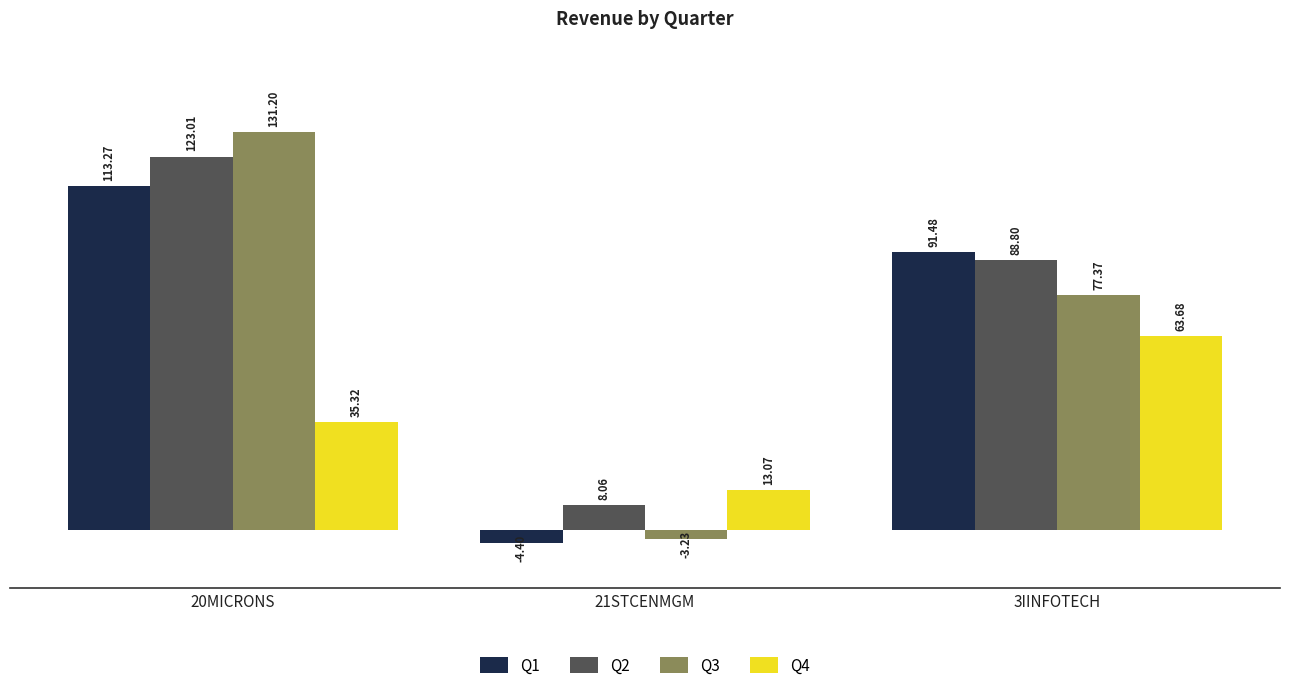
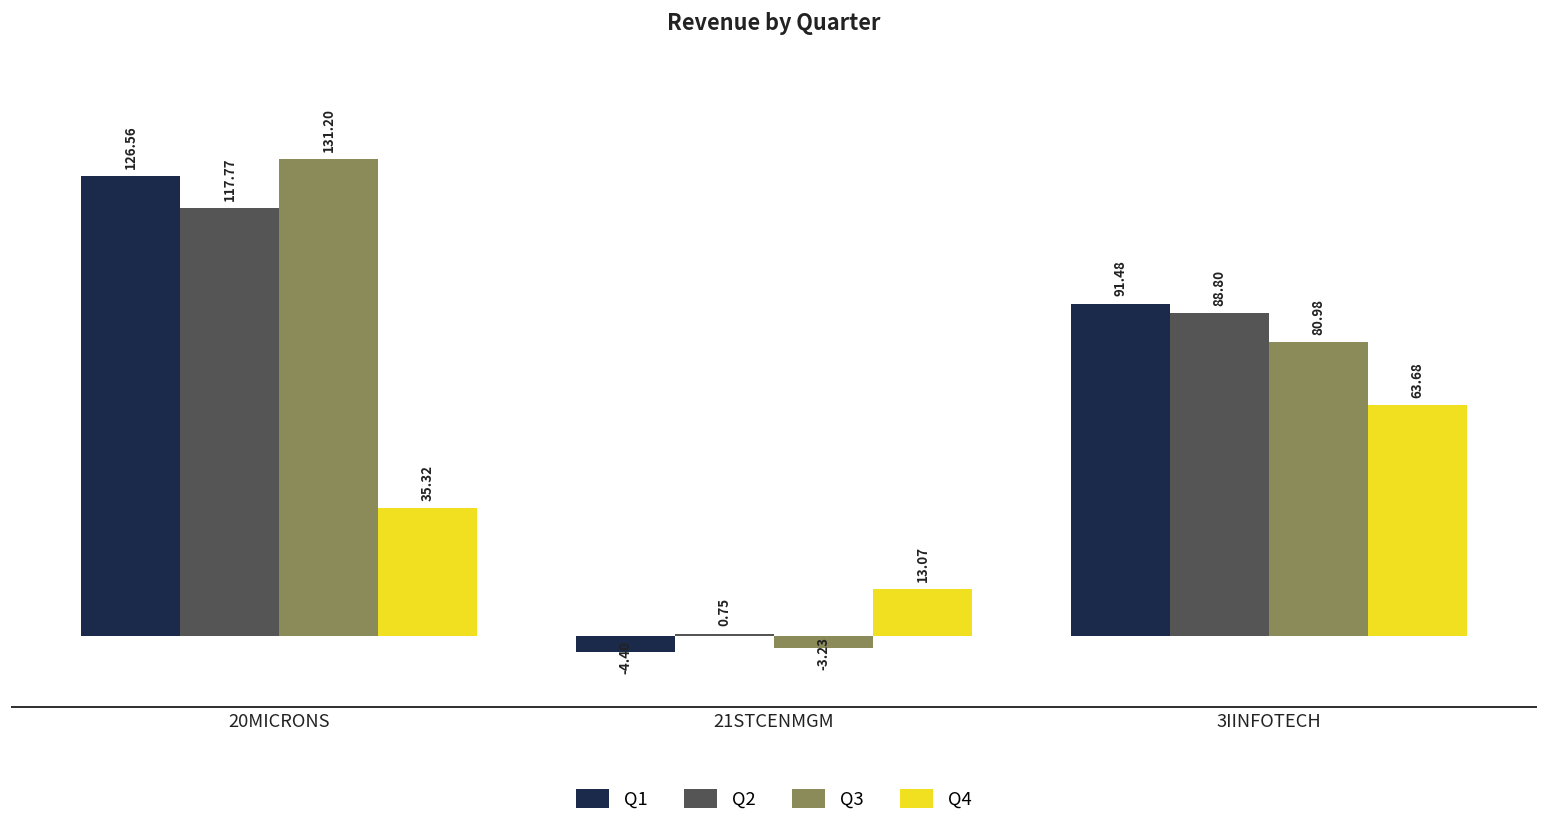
  {
    "Q1": {
-     "20MICRONS": 113.27,
+     "20MICRONS": 126.56,
      "21STCENMGM": -4.40,
      "3IINFOTECH": 91.48
    },
    "Q2": {
-     "20MICRONS": 123.01,
-     "21STCENMGM": 8.06,
+     "20MICRONS": 117.77,
+     "21STCENMGM": 0.75,
      "3IINFOTECH": 88.80
    },
    "Q3": {
      "20MICRONS": 131.20,
      "21STCENMGM": -3.23,
-     "3IINFOTECH": 77.37
+     "3IINFOTECH": 80.98
    },
    "Q4": {
      "20MICRONS": 35.32,
      "21STCENMGM": 13.07,
      "3IINFOTECH": 63.68
    }
  }
